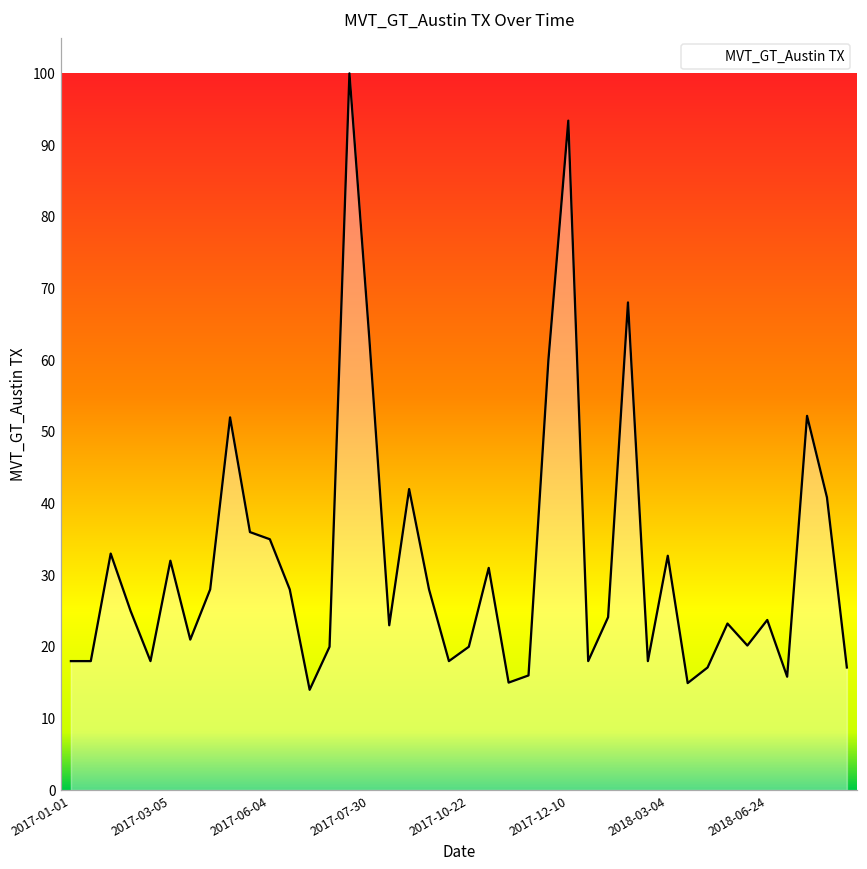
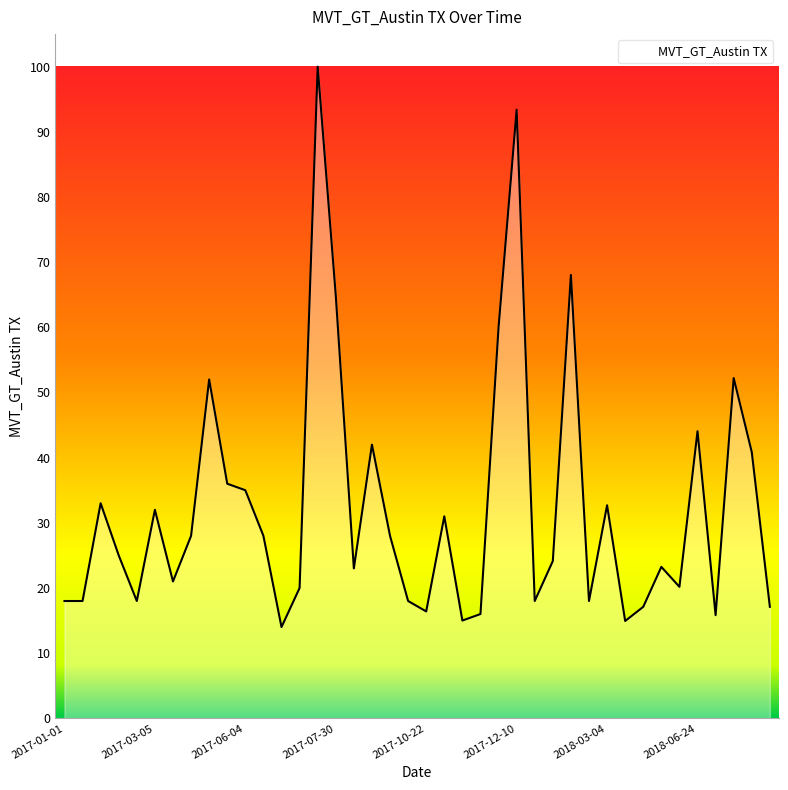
  {
    "2017-01-01": 18,
    "2017-03-05": 32,
    "2017-06-04": 35,
-   "2017-07-30": 63,
-   "2017-10-22": 20,
+   "2017-07-30": 65,
+   "2017-10-22": 16,
    "2017-12-10": 93,
    "2018-03-04": 33,
-   "2018-06-24": 24
+   "2018-06-24": 44
  }
